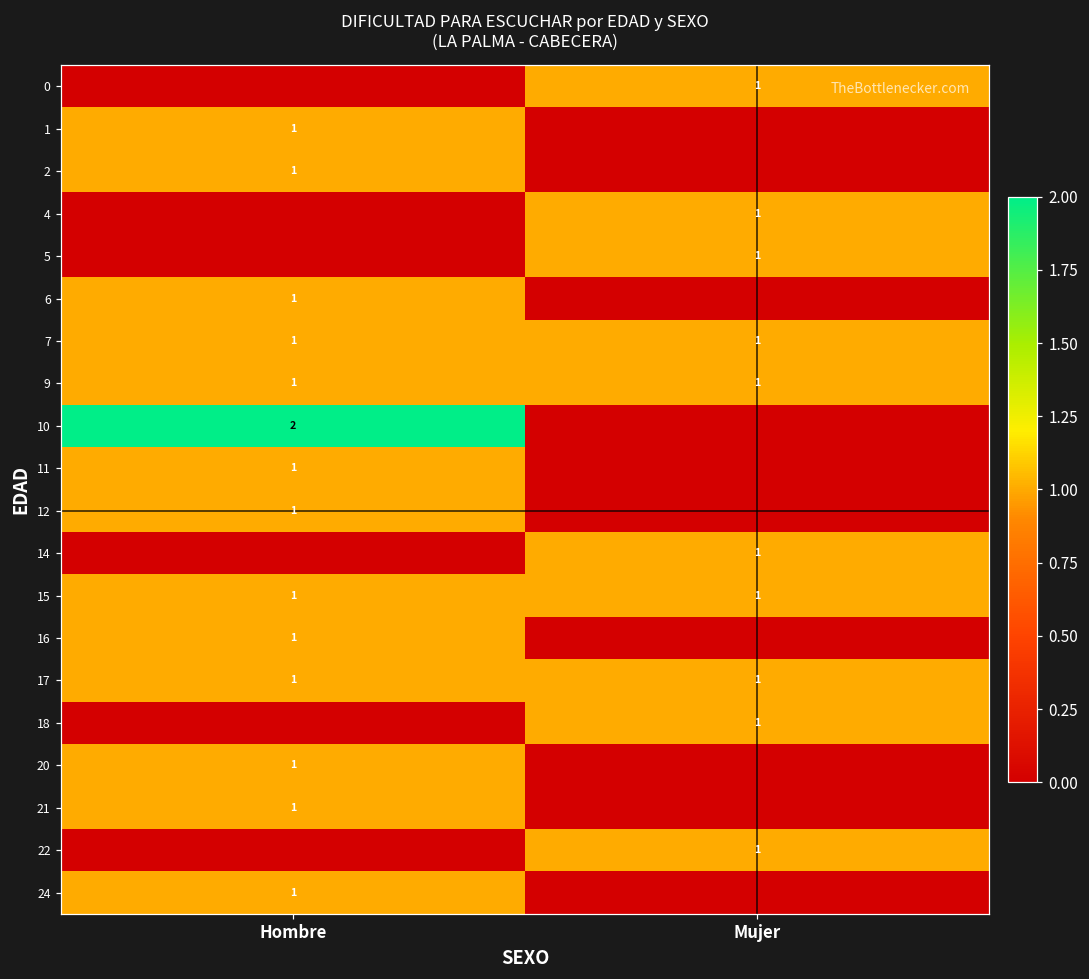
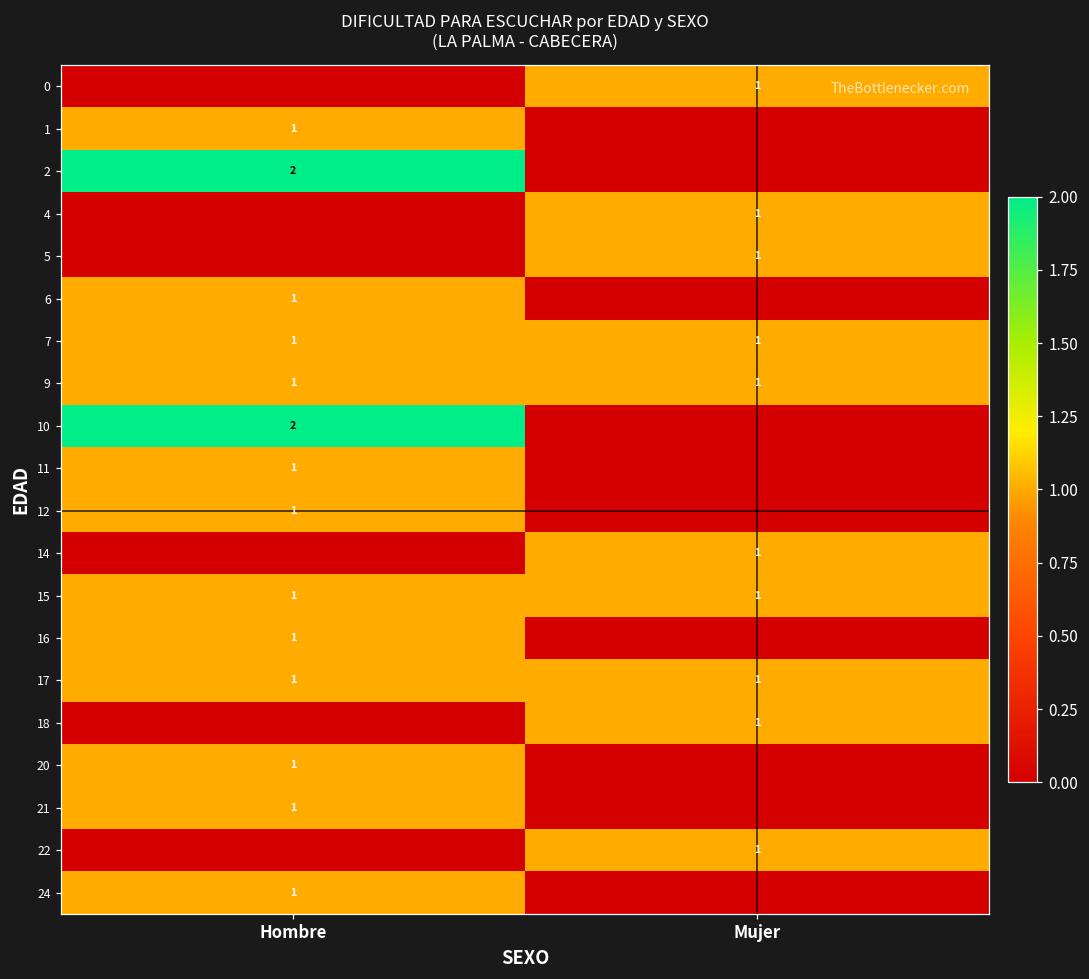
  {
    "1": {
      "Hombre": 1
    },
    "2": {
-     "Hombre": 1
+     "Hombre": 2
    },
    "4": {
      "Mujer": 1
    },
    "5": {
      "Mujer": 1
    },
    "6": {
      "Hombre": 1
    },
    "7": {
      "Hombre": 1,
      "Mujer": 1
    },
    "9": {
      "Hombre": 1,
      "Mujer": 1
    },
    "10": {
      "Hombre": 2
    },
    "11": {
      "Hombre": 1
    },
    "12": {
      "Hombre": 1
    },
    "14": {
      "Mujer": 1
    },
    "15": {
      "Hombre": 1,
      "Mujer": 1
    },
    "16": {
      "Hombre": 1
    },
    "17": {
      "Hombre": 1,
      "Mujer": 1
    },
    "18": {
      "Mujer": 1
    },
    "20": {
      "Hombre": 1
    },
    "21": {
      "Hombre": 1
    },
    "22": {
      "Mujer": 1
    },
    "24": {
      "Hombre": 1
    }
  }
